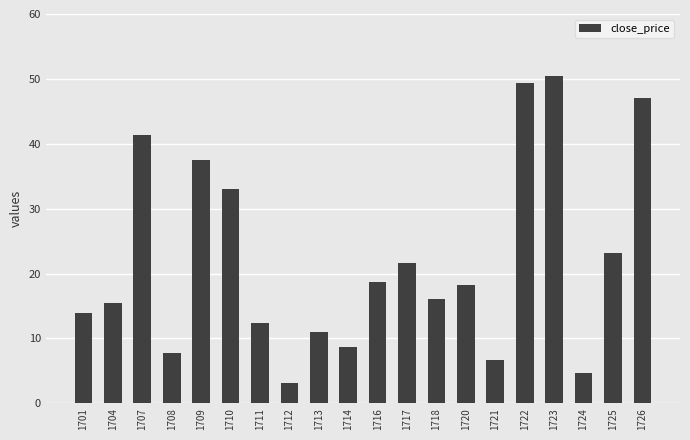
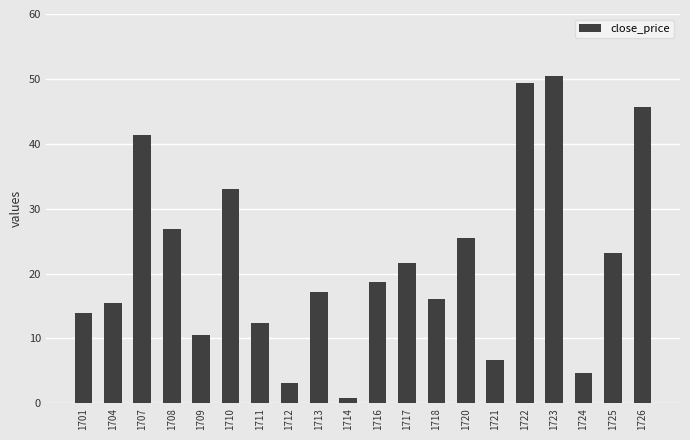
  {
    "1701": 14,
    "1704": 15,
    "1707": 41,
-   "1708": 8,
-   "1709": 38,
+   "1708": 27,
+   "1709": 11,
    "1710": 33,
    "1711": 12,
    "1712": 3,
-   "1713": 11,
-   "1714": 9,
+   "1713": 17,
+   "1714": 1,
    "1716": 19,
    "1717": 22,
    "1718": 16,
-   "1720": 18,
+   "1720": 26,
    "1721": 7,
    "1722": 49,
    "1723": 51,
    "1724": 5,
    "1725": 23,
-   "1726": 47
+   "1726": 46
  }
